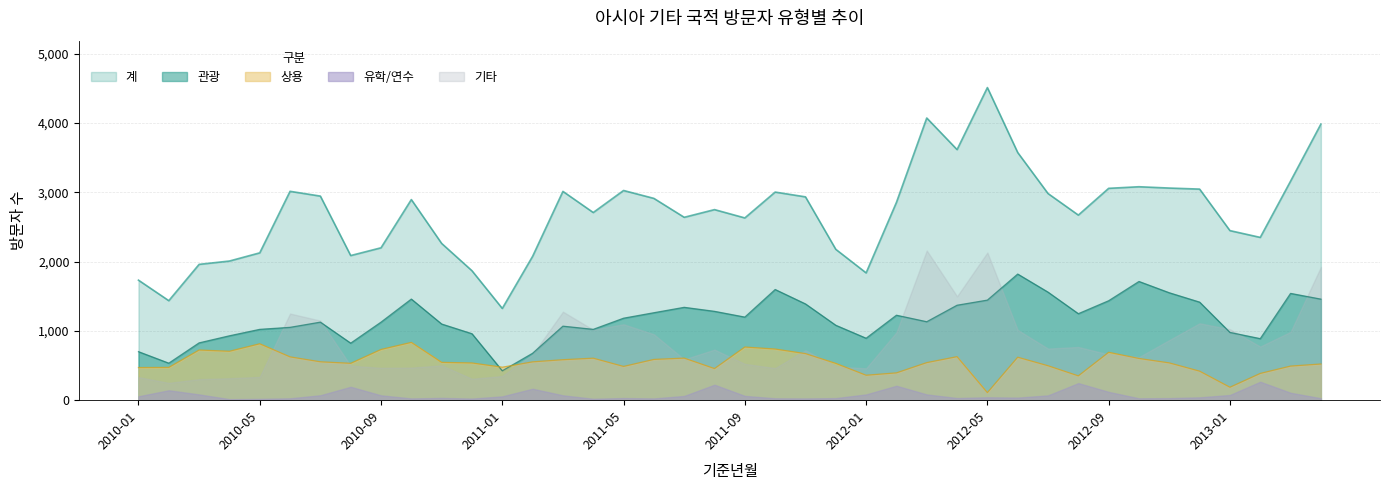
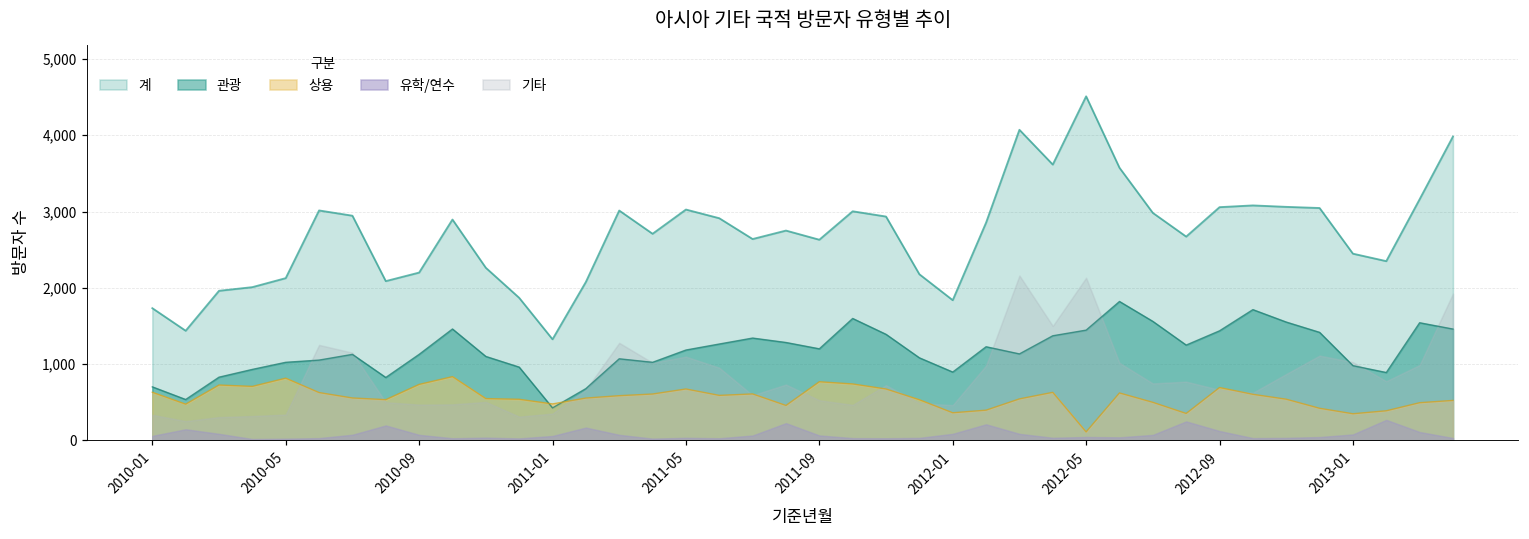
  {
    "상용": {
-     "2010-01": 500,
+     "2010-01": 600,
      "2010-05": 800,
      "2010-09": 700,
      "2011-01": 500,
-     "2011-05": 500,
+     "2011-05": 700,
      "2011-09": 800,
      "2012-01": 400,
      "2012-05": 100,
-     "2013-01": 200
+     "2013-01": 300
    }
  }
